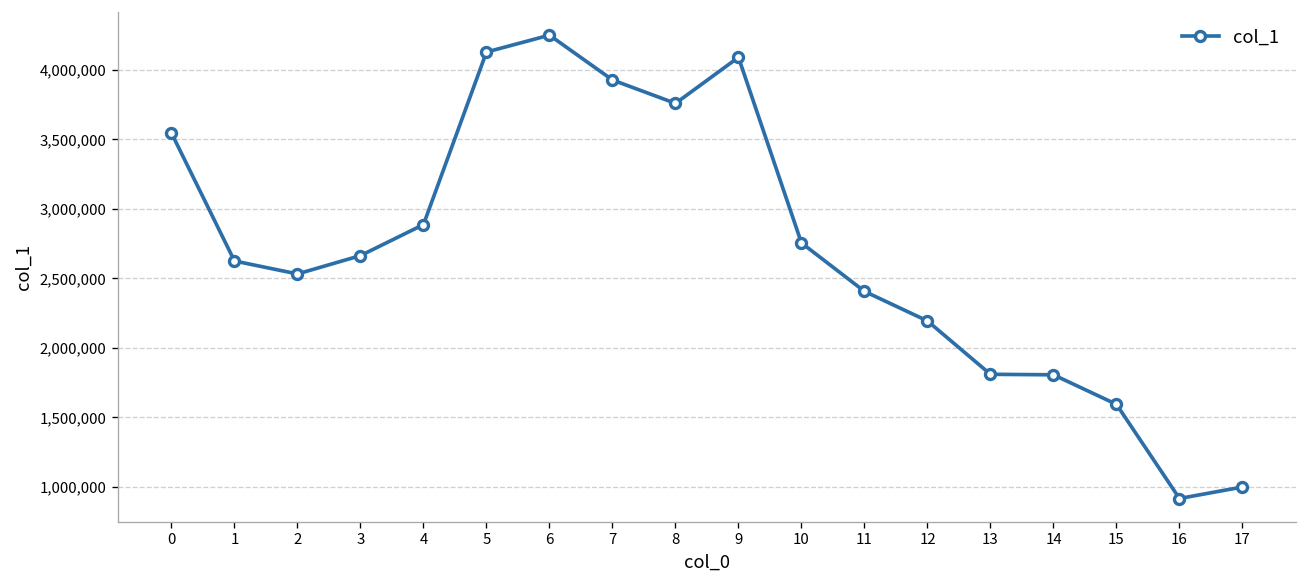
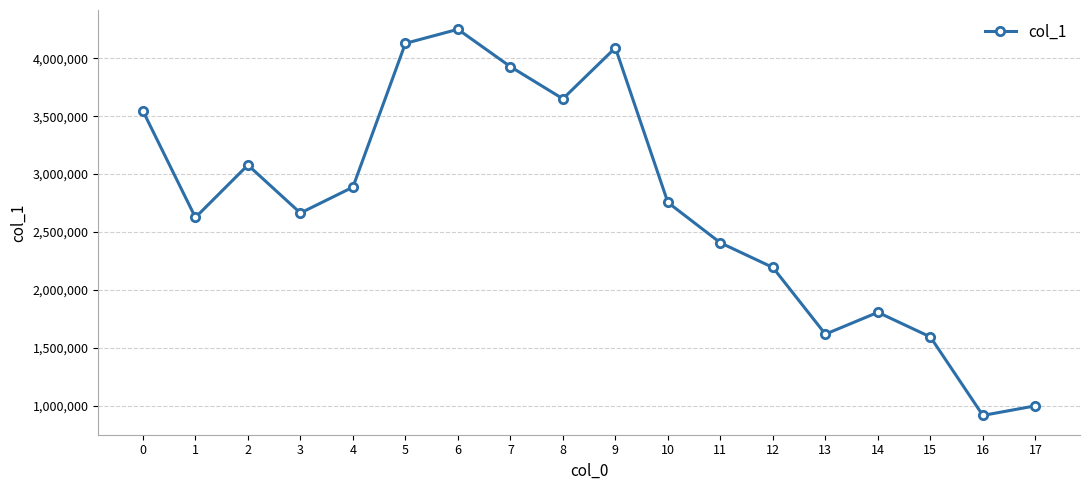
  {
    "0": "3,550,000",
    "1": "2,630,000",
-   "2": "2,530,000",
+   "2": "3,080,000",
    "3": "2,660,000",
    "4": "2,890,000",
    "5": "4,130,000",
    "6": "4,250,000",
    "7": "3,930,000",
-   "8": "3,760,000",
+   "8": "3,650,000",
    "9": "4,090,000",
    "10": "2,760,000",
    "11": "2,410,000",
    "12": "2,190,000",
-   "13": "1,810,000",
+   "13": "1,620,000",
    "14": "1,810,000",
    "15": "1,590,000",
    "16": "920,000",
    "17": "1,000,000"
  }
